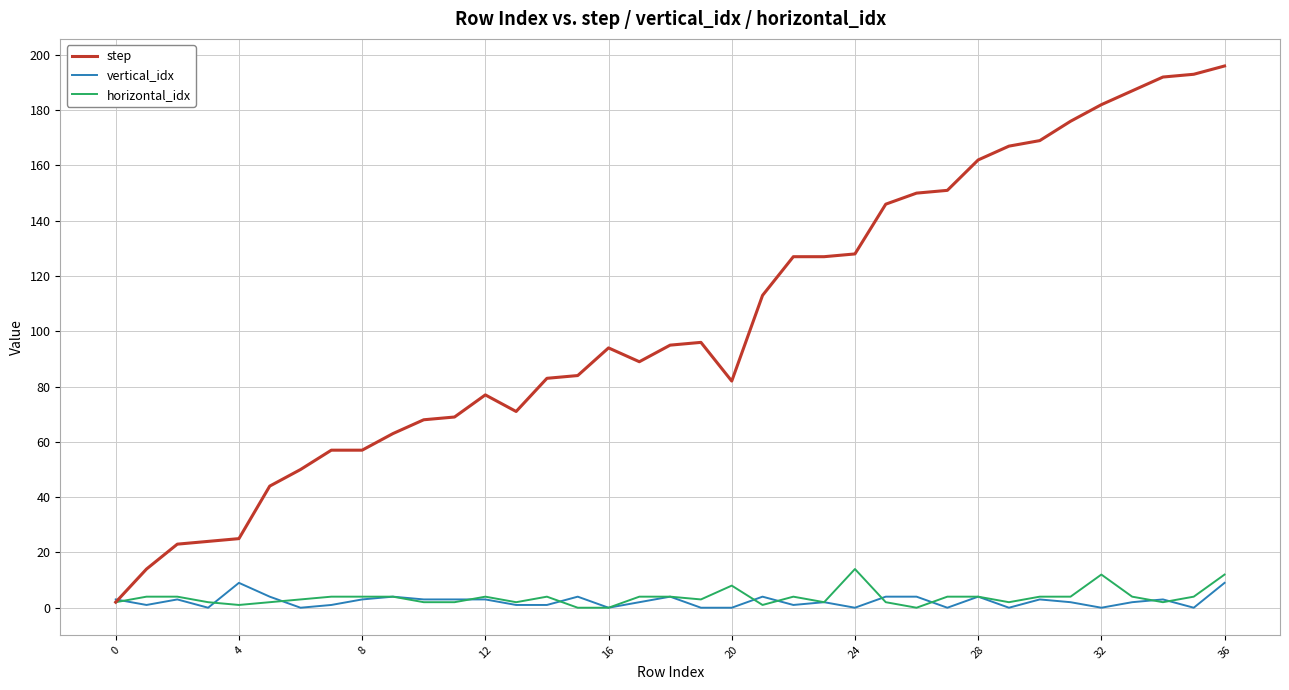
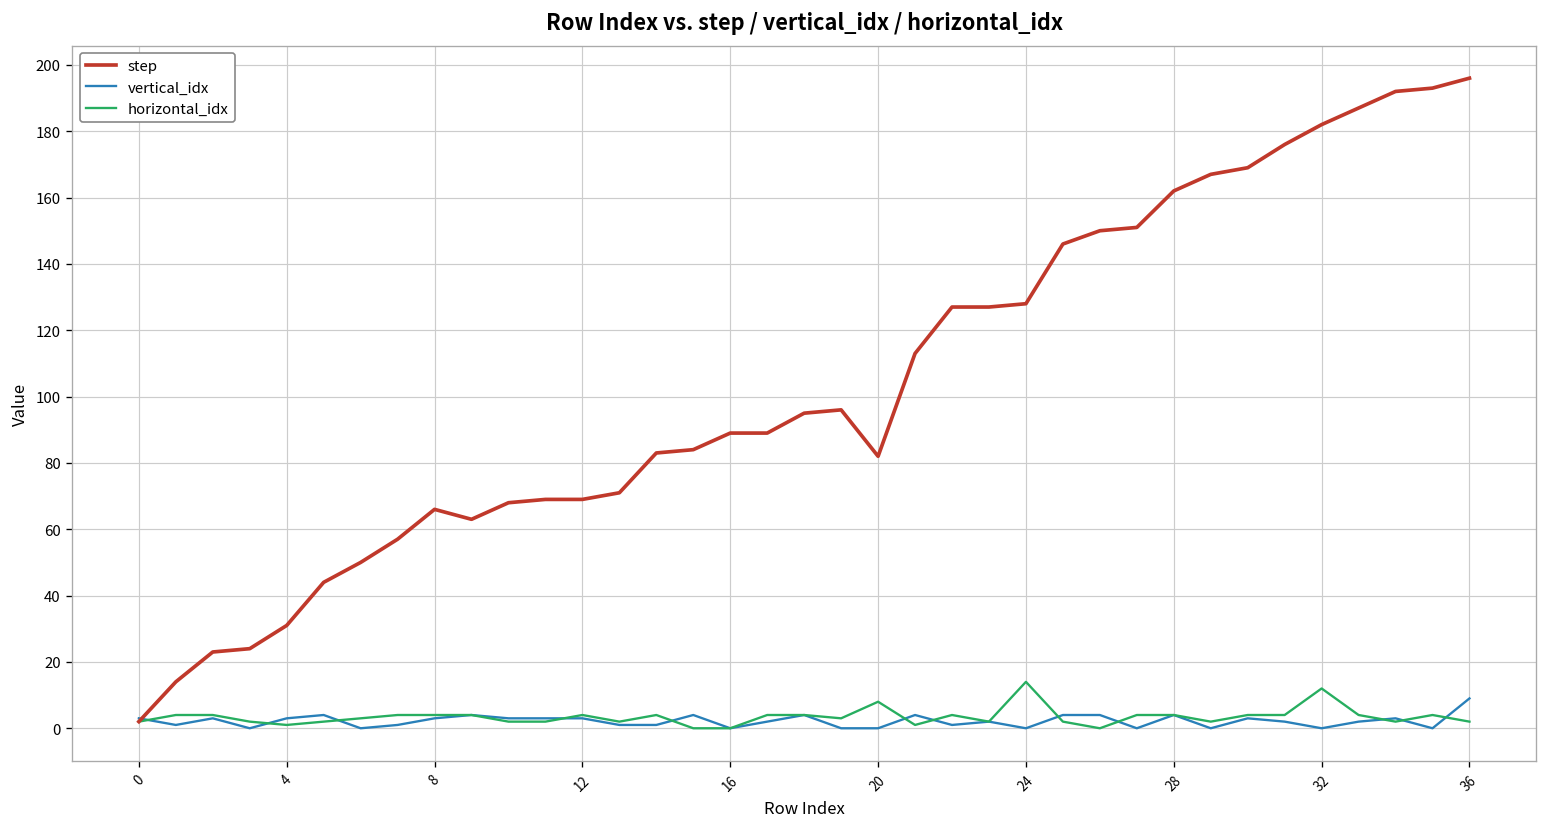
  {
    "step": {
-     "4": 25,
-     "8": 57,
-     "12": 77,
-     "16": 94,
+     "4": 31,
+     "8": 66,
+     "12": 69,
+     "16": 89,
      "20": 82,
      "24": 128,
      "28": 162,
      "32": 182,
      "36": 196
    },
    "vertical_idx": {
      "0": 3,
-     "4": 9,
+     "4": 3,
      "8": 3,
      "12": 3,
      "20": 0,
      "24": 0,
      "32": 0,
      "36": 9
    },
    "horizontal_idx": {
      "4": 1,
      "8": 4,
      "12": 4,
      "20": 8,
      "24": 14,
      "32": 12,
-     "36": 12
+     "36": 2
    }
  }
